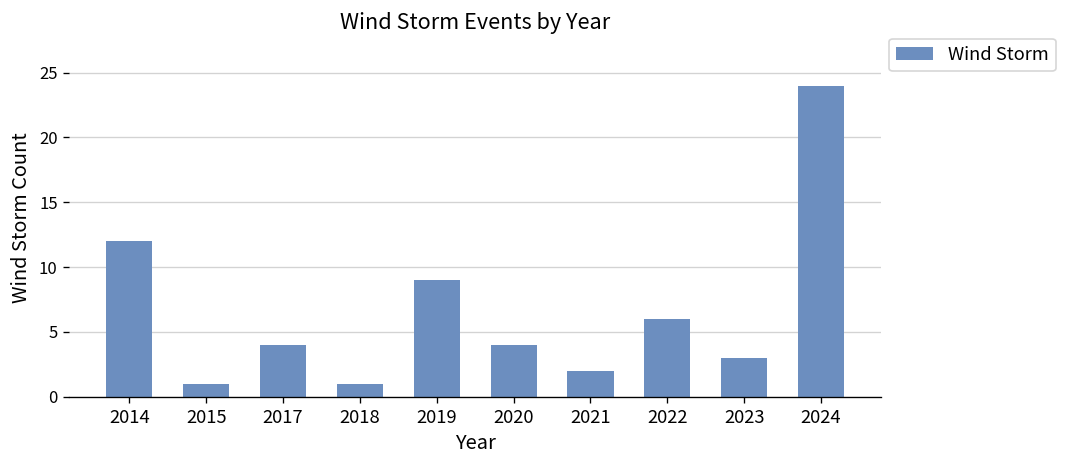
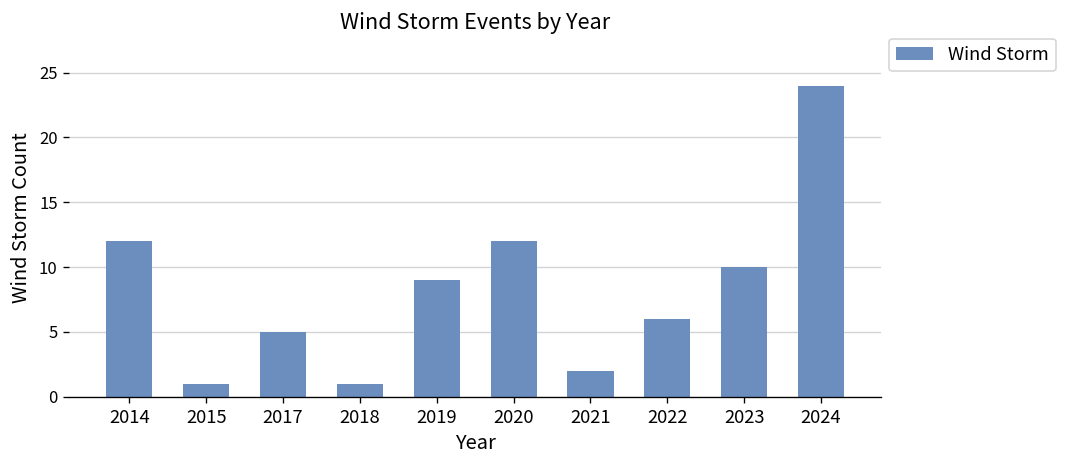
  {
    "2014": 12,
    "2015": 1,
-   "2017": 4,
+   "2017": 5,
    "2018": 1,
    "2019": 9,
-   "2020": 4,
+   "2020": 12,
    "2021": 2,
    "2022": 6,
-   "2023": 3,
+   "2023": 10,
    "2024": 24
  }
